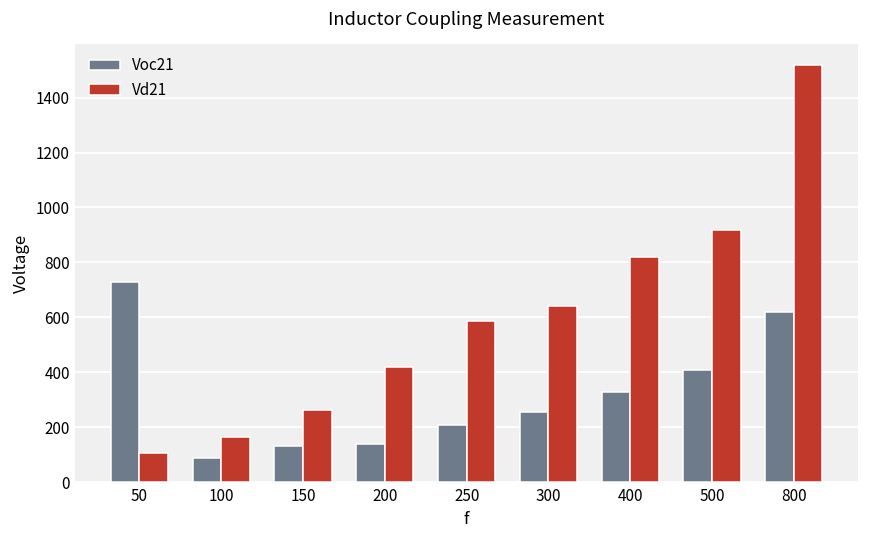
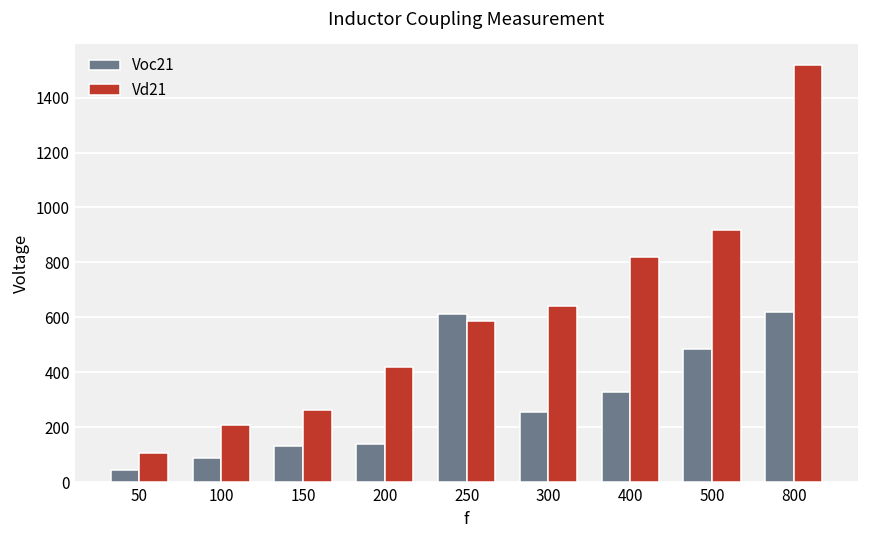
  {
    "Voc21": {
-     "50": 730,
+     "50": 40,
      "100": 90,
      "150": 130,
      "200": 140,
-     "250": 210,
+     "250": 610,
      "300": 260,
      "400": 330,
-     "500": 410,
+     "500": 490,
      "800": 620
    },
    "Vd21": {
      "50": 110,
-     "100": 170,
+     "100": 210,
      "150": 270,
      "200": 420,
      "250": 590,
      "300": 640,
      "400": 820,
      "500": 920,
      "800": 1520
    }
  }
